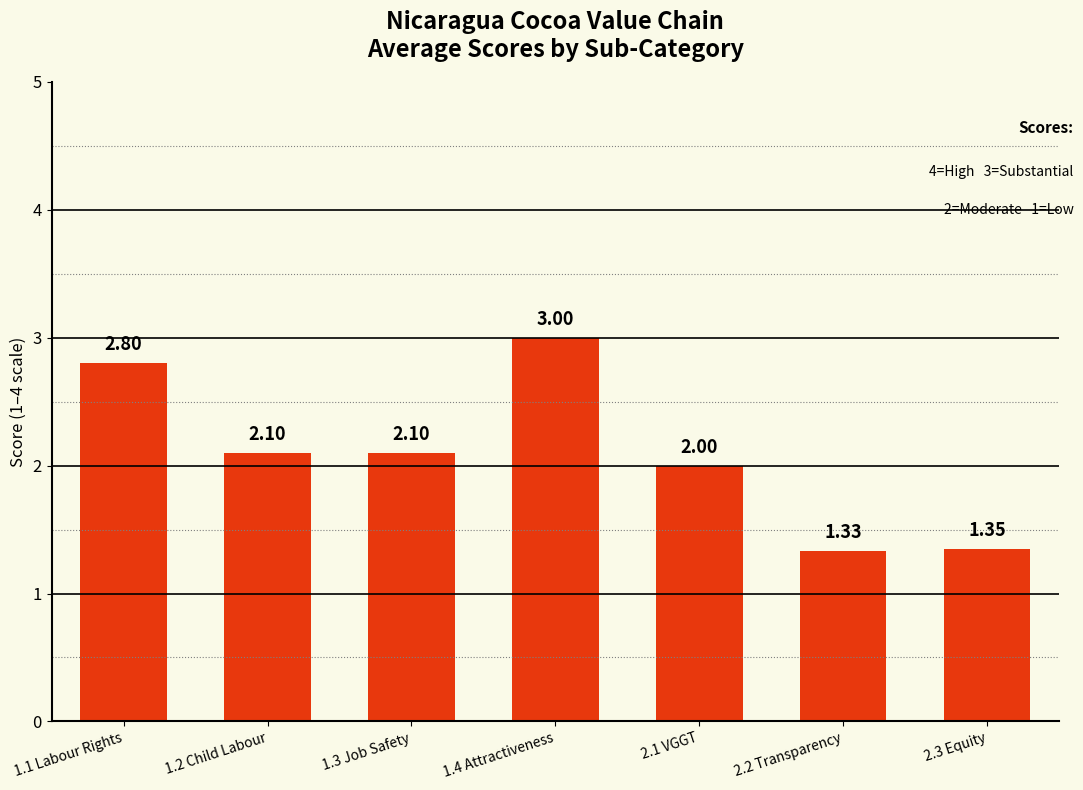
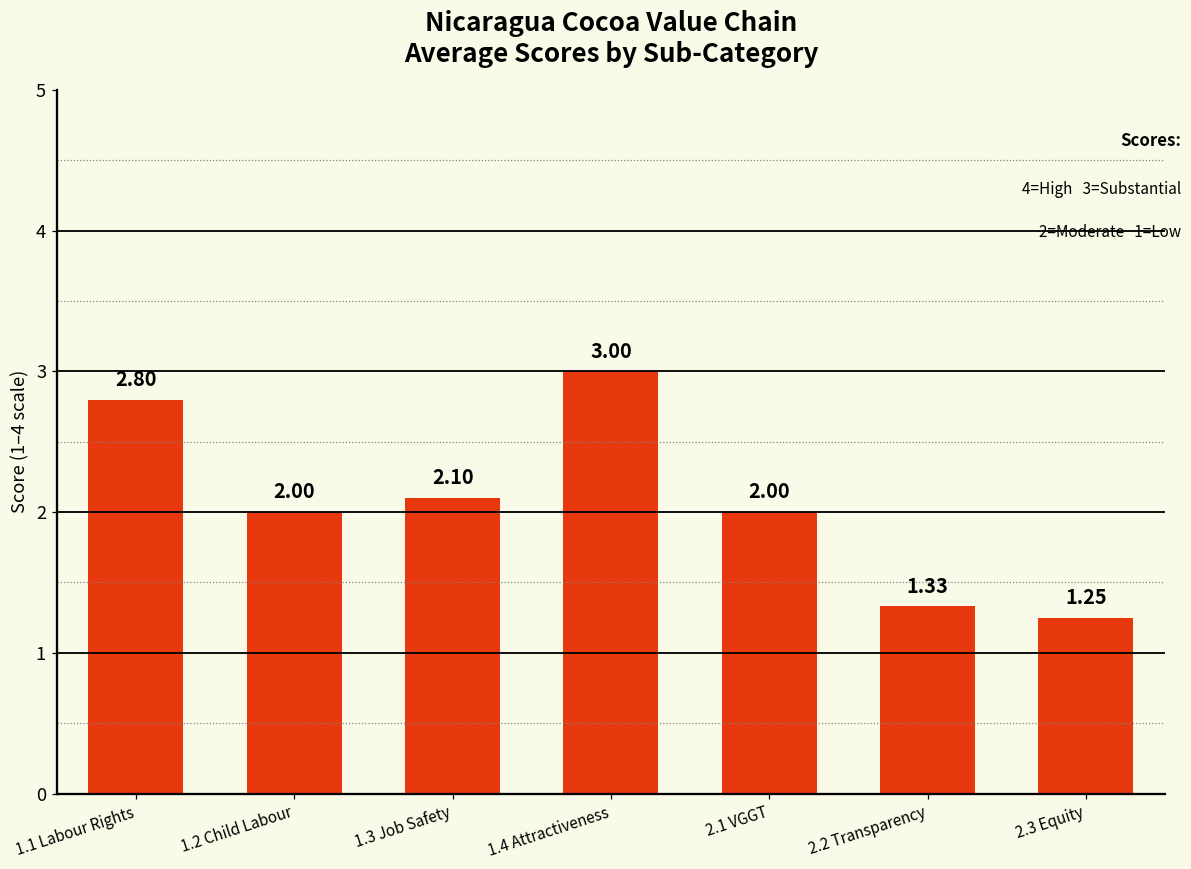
  {
    "1.1 Labour Rights": 2.80,
-   "1.2 Child Labour": 2.10,
+   "1.2 Child Labour": 2.00,
    "1.3 Job Safety": 2.10,
    "1.4 Attractiveness": 3.00,
    "2.1 VGGT": 2.00,
    "2.2 Transparency": 1.33,
-   "2.3 Equity": 1.35
+   "2.3 Equity": 1.25
  }
